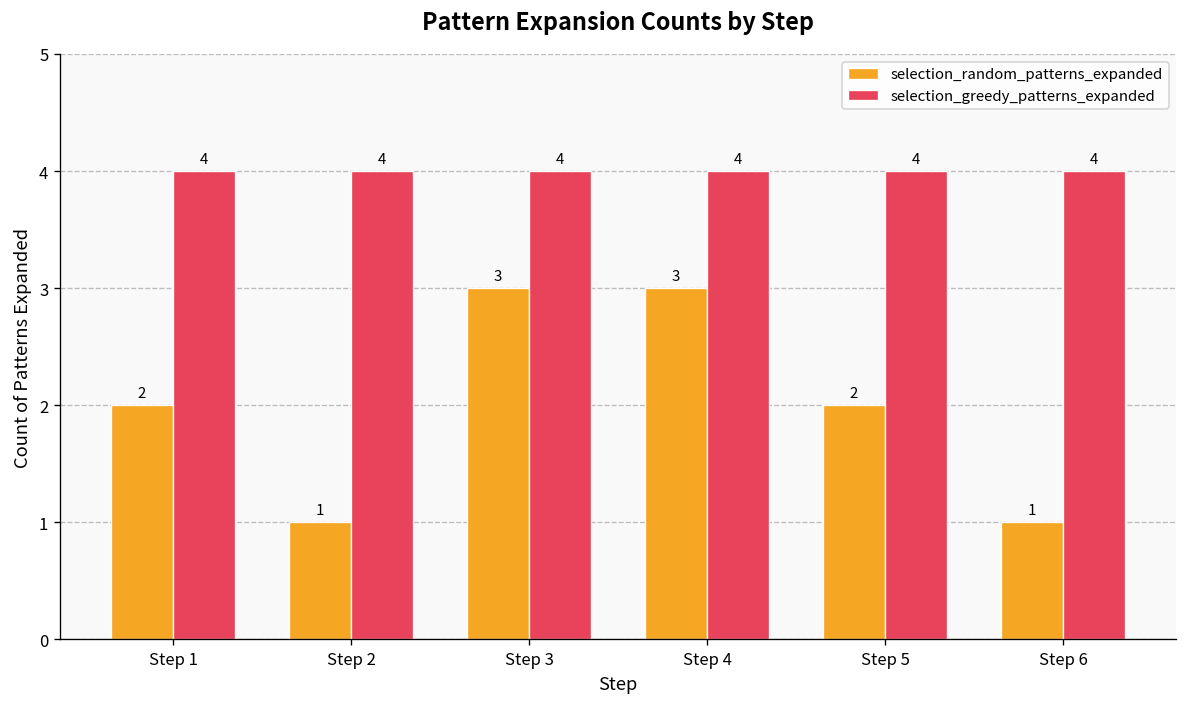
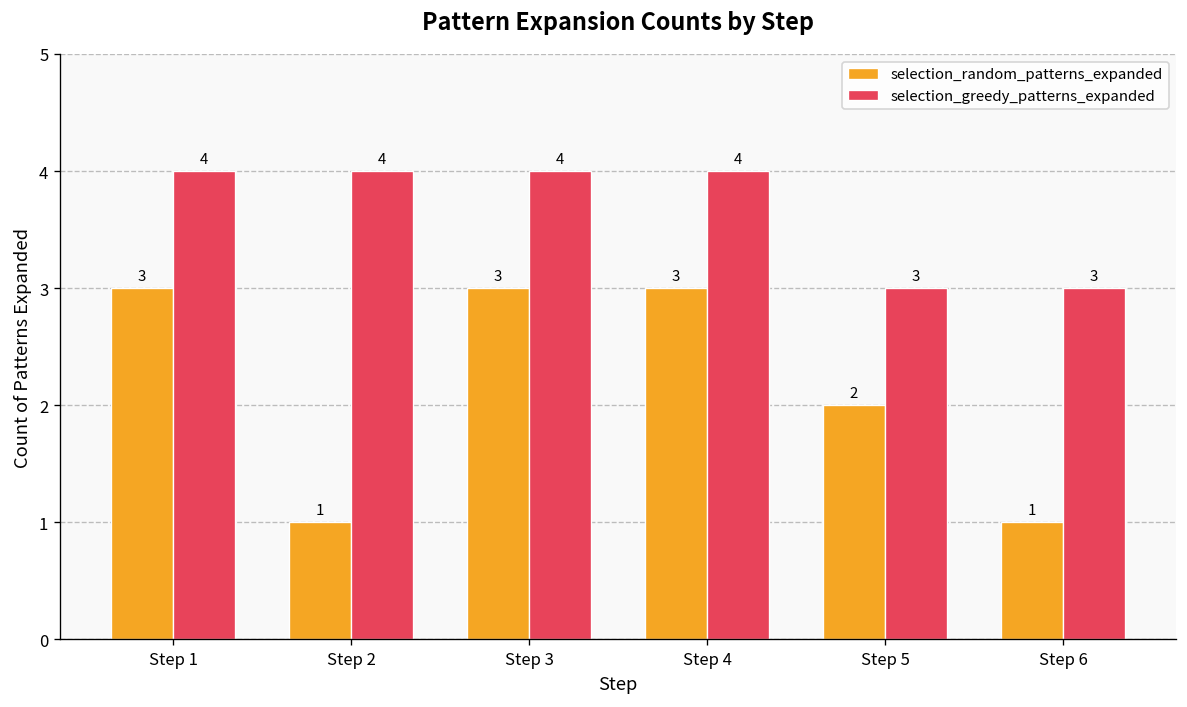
  {
    "selection_random_patterns_expanded": {
-     "Step 1": 2,
+     "Step 1": 3,
      "Step 2": 1,
      "Step 3": 3,
      "Step 4": 3,
      "Step 5": 2,
      "Step 6": 1
    },
    "selection_greedy_patterns_expanded": {
      "Step 1": 4,
      "Step 2": 4,
      "Step 3": 4,
      "Step 4": 4,
-     "Step 5": 4,
-     "Step 6": 4
+     "Step 5": 3,
+     "Step 6": 3
    }
  }
